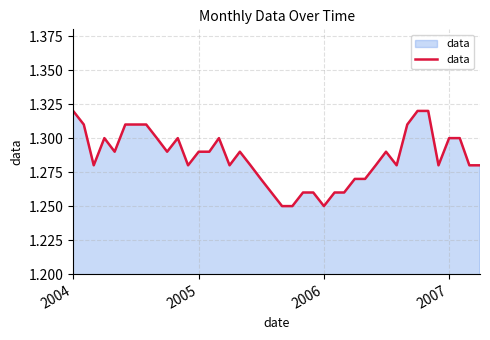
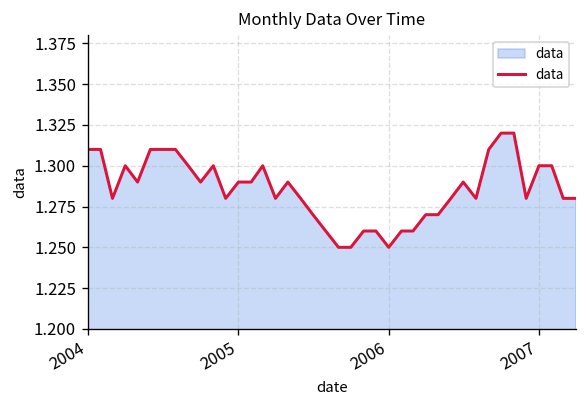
  {
-   "2004": 1.32,
+   "2004": 1.31,
    "2005": 1.29,
    "2006": 1.25,
    "2007": 1.30
  }
